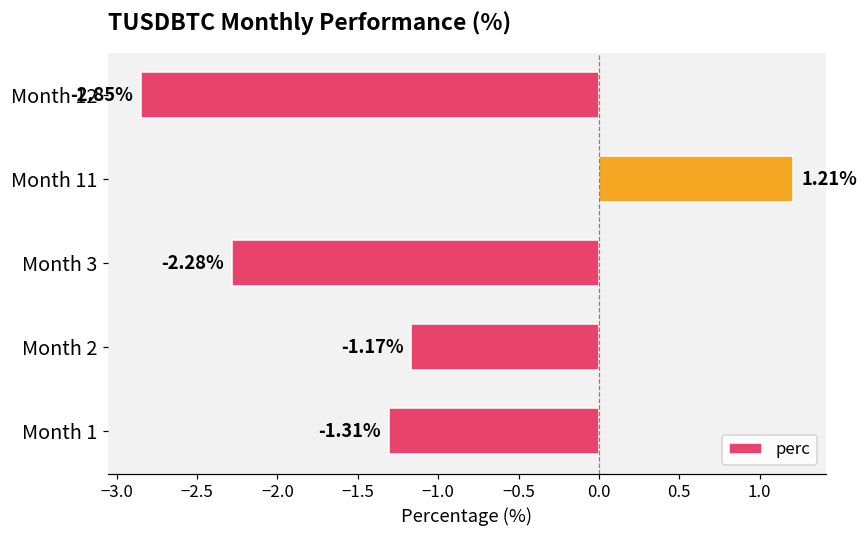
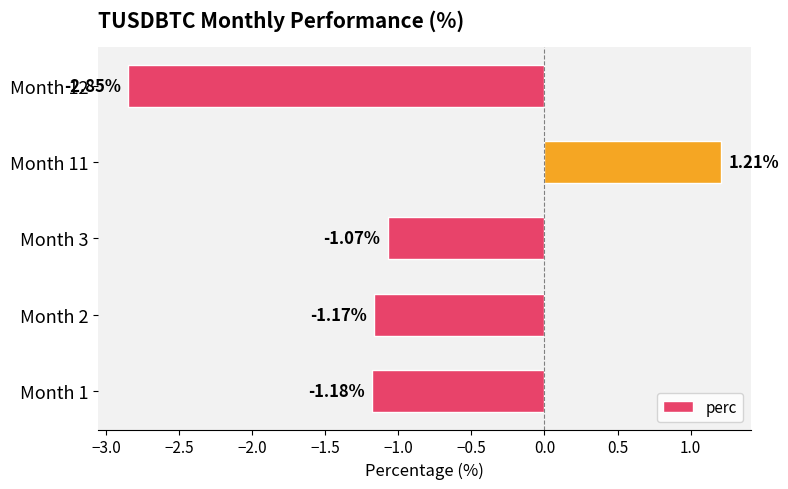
  {
    "Month 12": "-2.85%",
    "Month 11": "1.21%",
-   "Month 3": "-2.28%",
+   "Month 3": "-1.07%",
    "Month 2": "-1.17%",
-   "Month 1": "-1.31%"
+   "Month 1": "-1.18%"
  }
